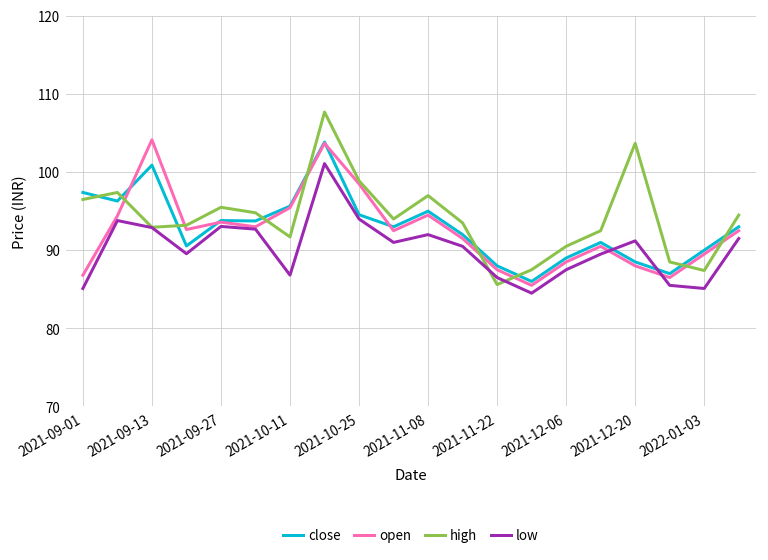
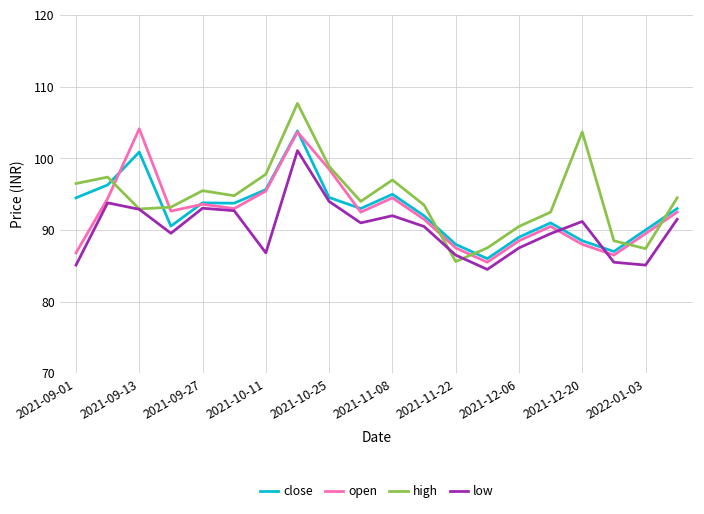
  {
    "close": {
-     "2021-09-01": 97,
+     "2021-09-01": 95,
      "2021-09-13": 101,
      "2021-10-25": 95,
      "2021-11-08": 95,
      "2021-11-22": 88,
      "2021-12-06": 89,
      "2021-12-20": 89,
      "2022-01-03": 90
    },
    "open": {
      "2021-09-01": 87,
      "2021-09-13": 104,
      "2021-10-25": 99,
      "2021-11-08": 95,
      "2021-11-22": 88,
      "2021-12-06": 89,
      "2021-12-20": 88,
      "2022-01-03": 90
    },
    "high": {
      "2021-09-01": 97,
      "2021-09-27": 96,
-     "2021-10-11": 92,
+     "2021-10-11": 98,
      "2021-10-25": 99,
      "2021-11-08": 97,
      "2021-11-22": 86,
      "2021-12-06": 91,
      "2021-12-20": 104,
      "2022-01-03": 87
    },
    "low": {
      "2021-09-01": 85,
      "2021-09-27": 93,
      "2021-10-11": 87,
      "2021-10-25": 94,
      "2021-11-08": 92,
      "2021-11-22": 87,
      "2021-12-06": 88,
      "2021-12-20": 91,
      "2022-01-03": 85
    }
  }
